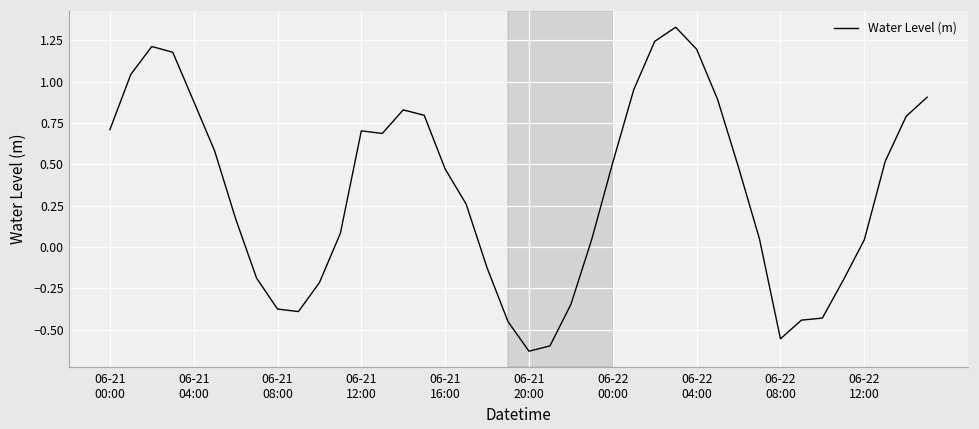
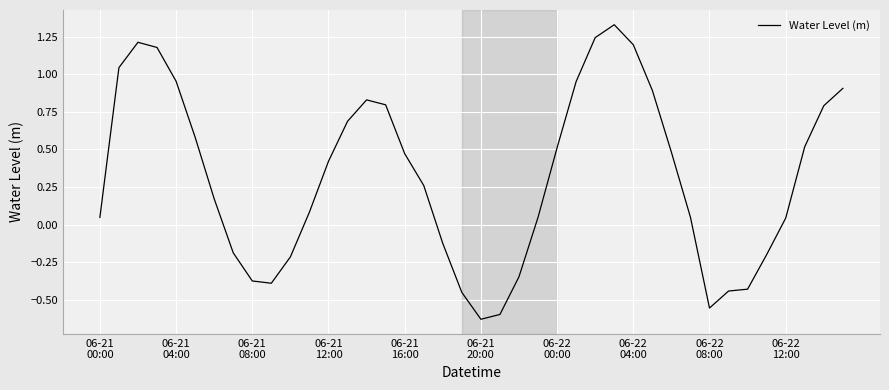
  {
-   "06-21 00:00": 0.71,
-   "06-21 04:00": 0.88,
+   "06-21 00:00": 0.05,
+   "06-21 04:00": 0.95,
    "06-21 08:00": -0.38,
-   "06-21 12:00": 0.70,
+   "06-21 12:00": 0.42,
    "06-21 16:00": 0.47,
    "06-21 20:00": -0.63,
    "06-22 00:00": 0.51,
    "06-22 04:00": 1.20,
    "06-22 08:00": -0.56,
    "06-22 12:00": 0.04
  }
